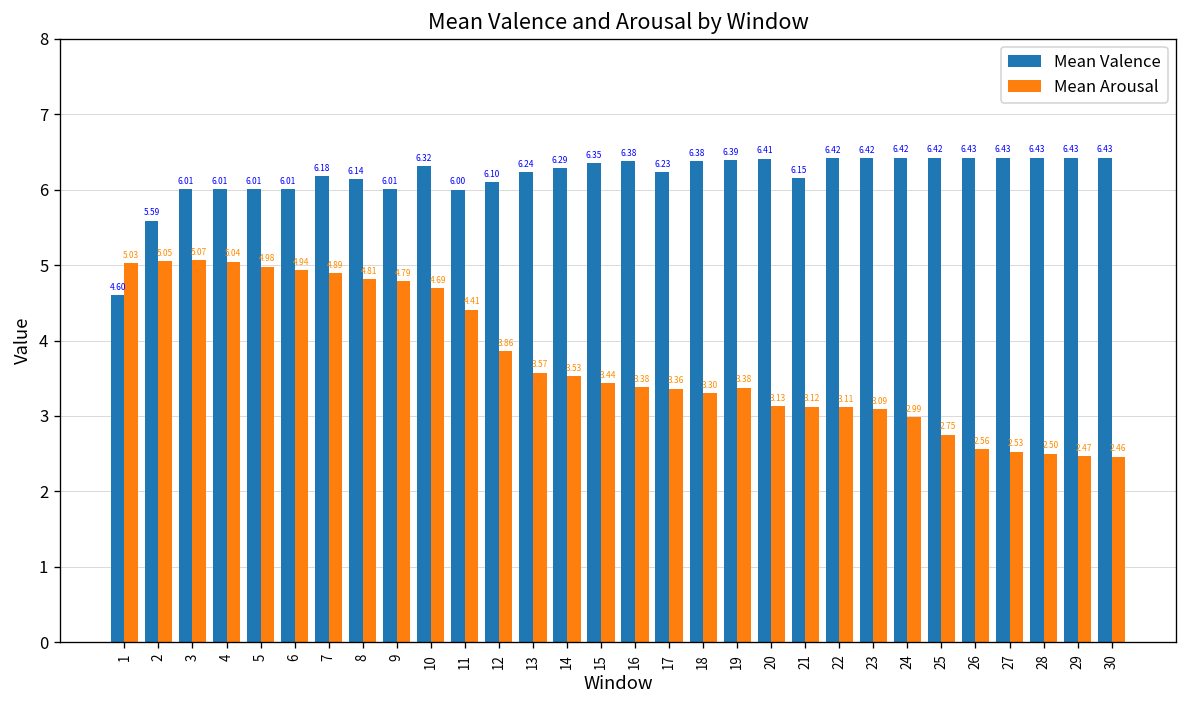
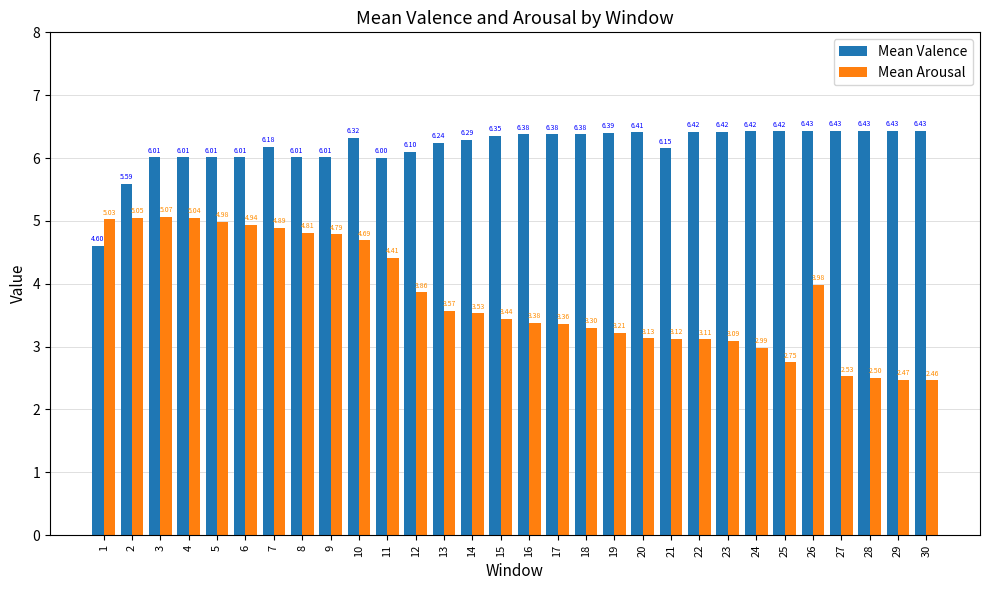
  {
    "Mean Valence": {
      "1": 4.60,
      "2": 5.59,
      "3": 6.01,
      "4": 6.01,
      "5": 6.01,
      "6": 6.01,
      "7": 6.18,
-     "8": 6.14,
+     "8": 6.01,
      "9": 6.01,
      "10": 6.32,
      "11": 6.00,
      "12": 6.10,
      "13": 6.24,
      "14": 6.29,
      "15": 6.35,
      "16": 6.38,
-     "17": 6.23,
+     "17": 6.38,
      "18": 6.38,
      "19": 6.39,
      "20": 6.41,
      "21": 6.15,
      "22": 6.42,
      "23": 6.42,
      "24": 6.42,
      "25": 6.42,
      "26": 6.43,
      "27": 6.43,
      "28": 6.43,
      "29": 6.43,
      "30": 6.43
    },
    "Mean Arousal": {
      "1": 5.03,
      "2": 5.05,
      "3": 5.07,
      "4": 5.04,
      "5": 4.98,
      "6": 4.94,
      "7": 4.89,
      "8": 4.81,
      "9": 4.79,
      "10": 4.69,
      "11": 4.41,
      "12": 3.86,
      "13": 3.57,
      "14": 3.53,
      "15": 3.44,
      "16": 3.38,
      "17": 3.36,
      "18": 3.30,
-     "19": 3.38,
+     "19": 3.21,
      "20": 3.13,
      "21": 3.12,
      "22": 3.11,
      "23": 3.09,
      "24": 2.99,
      "25": 2.75,
-     "26": 2.56,
+     "26": 3.98,
      "27": 2.53,
      "28": 2.50,
      "29": 2.47,
      "30": 2.46
    }
  }
